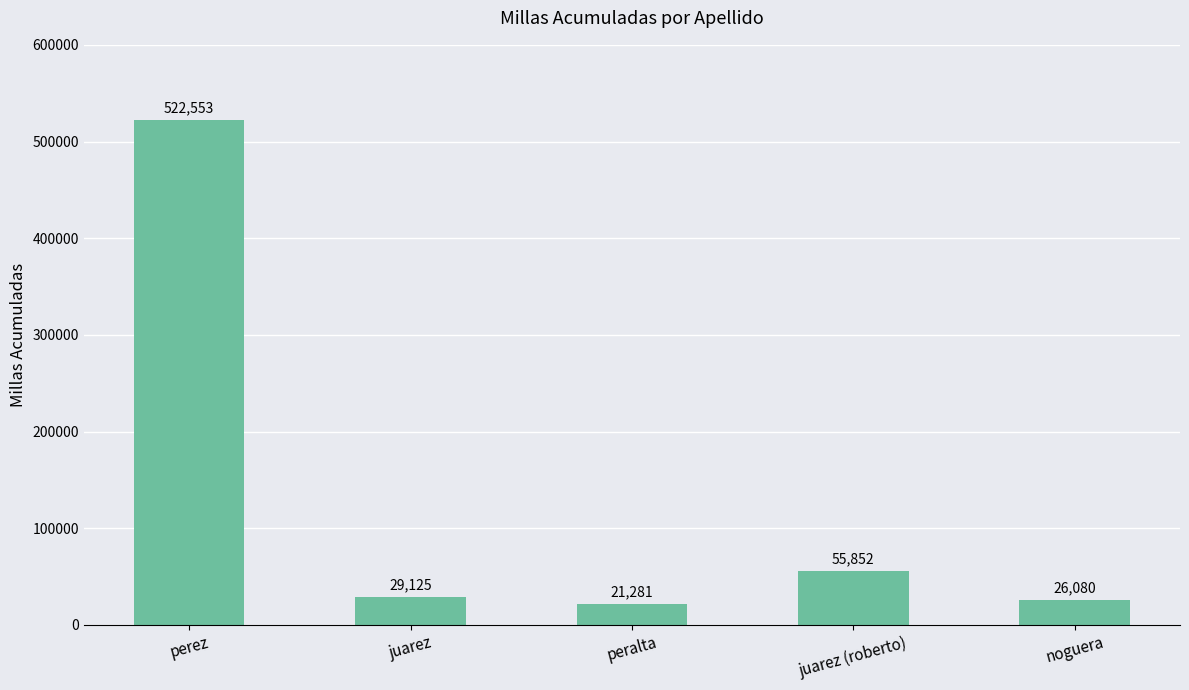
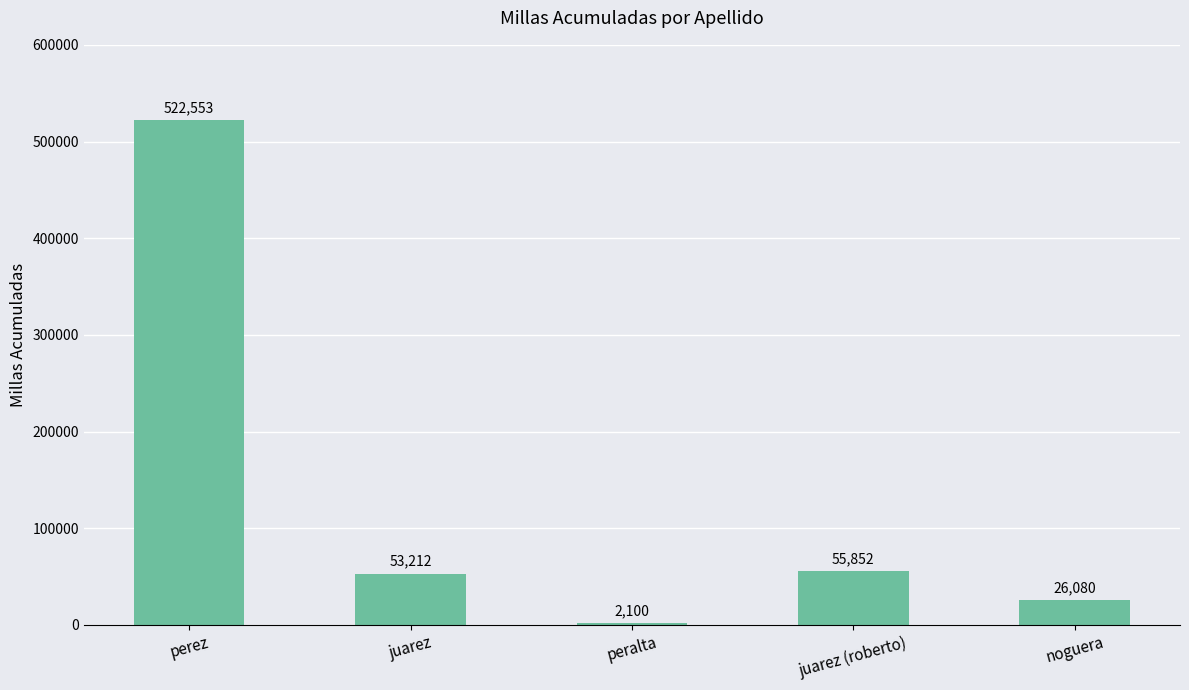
  {
    "perez": "522,553",
-   "juarez": "29,125",
-   "peralta": "21,281",
+   "juarez": "53,212",
+   "peralta": "2,100",
    "juarez (roberto)": "55,852",
    "noguera": "26,080"
  }
